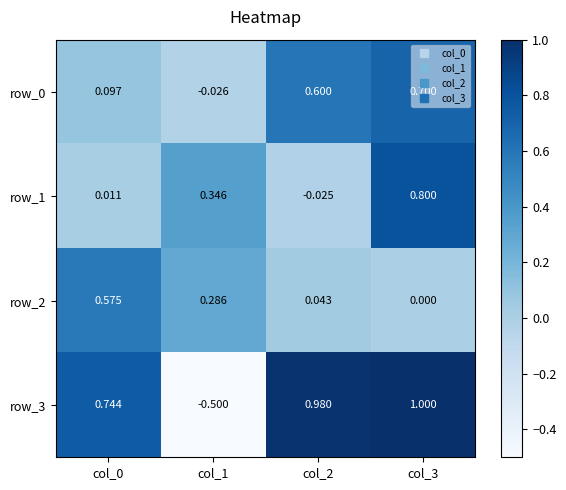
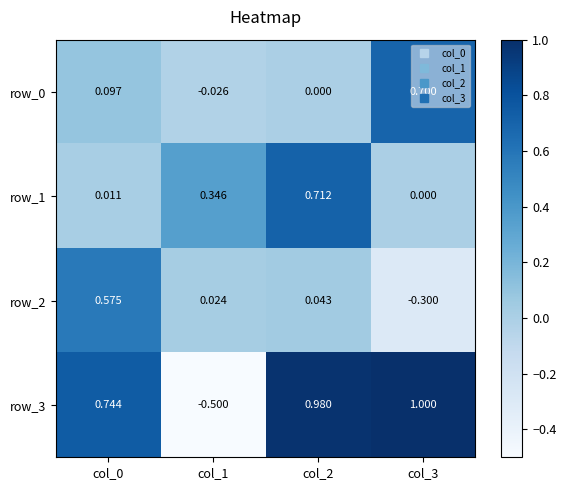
  {
    "row_0": {
      "col_0": 0.097,
      "col_1": -0.026,
-     "col_2": 0.600
+     "col_2": 0.000
    },
    "row_1": {
      "col_0": 0.011,
      "col_1": 0.346,
-     "col_2": -0.025,
-     "col_3": 0.800
+     "col_2": 0.712,
+     "col_3": 0.000
    },
    "row_2": {
      "col_0": 0.575,
-     "col_1": 0.286,
+     "col_1": 0.024,
      "col_2": 0.043,
-     "col_3": 0.000
+     "col_3": -0.300
    },
    "row_3": {
      "col_0": 0.744,
      "col_1": -0.500,
      "col_2": 0.980,
      "col_3": 1.000
    }
  }
